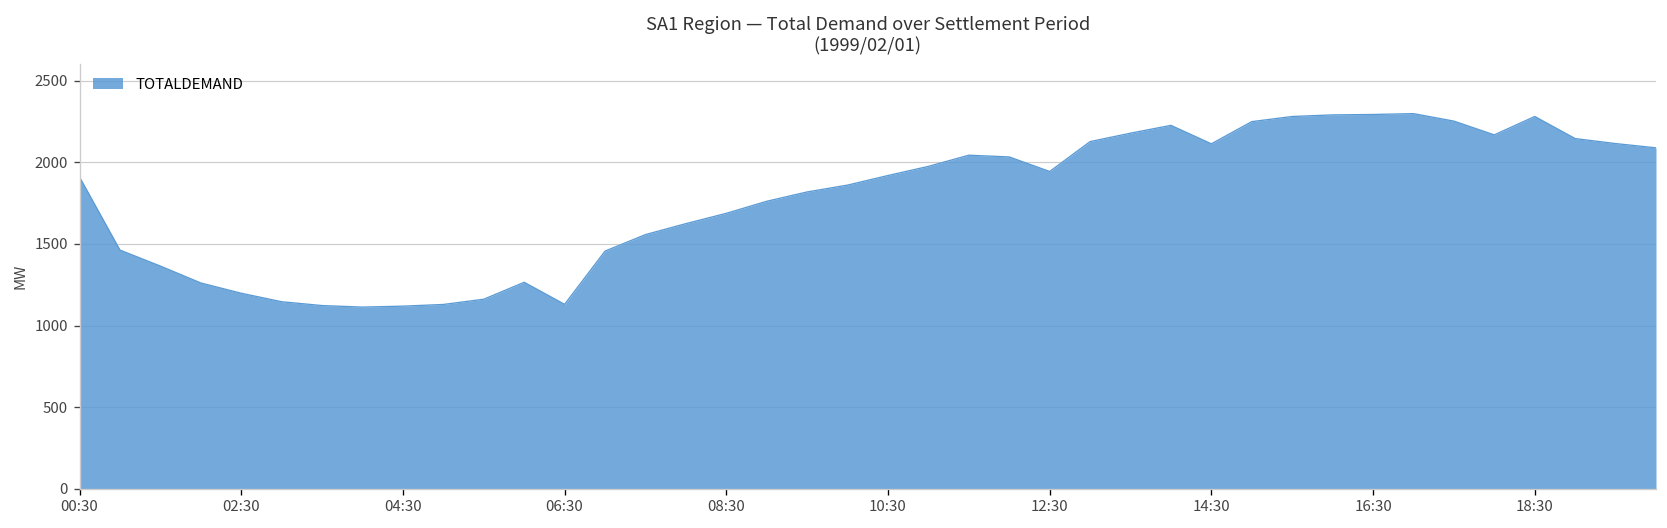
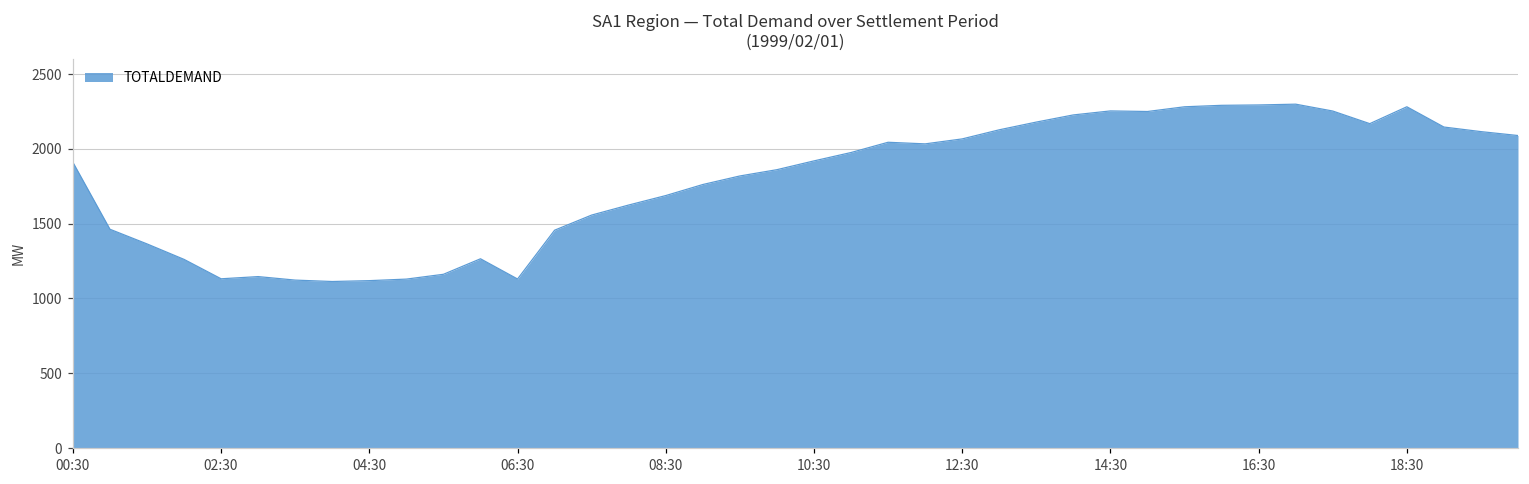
  {
    "00:30": 1910,
-   "02:30": 1200,
+   "02:30": 1130,
    "04:30": 1120,
    "06:30": 1130,
    "08:30": 1690,
    "10:30": 1920,
-   "12:30": 1940,
-   "14:30": 2110,
+   "12:30": 2070,
+   "14:30": 2250,
    "16:30": 2290,
    "18:30": 2280
  }
